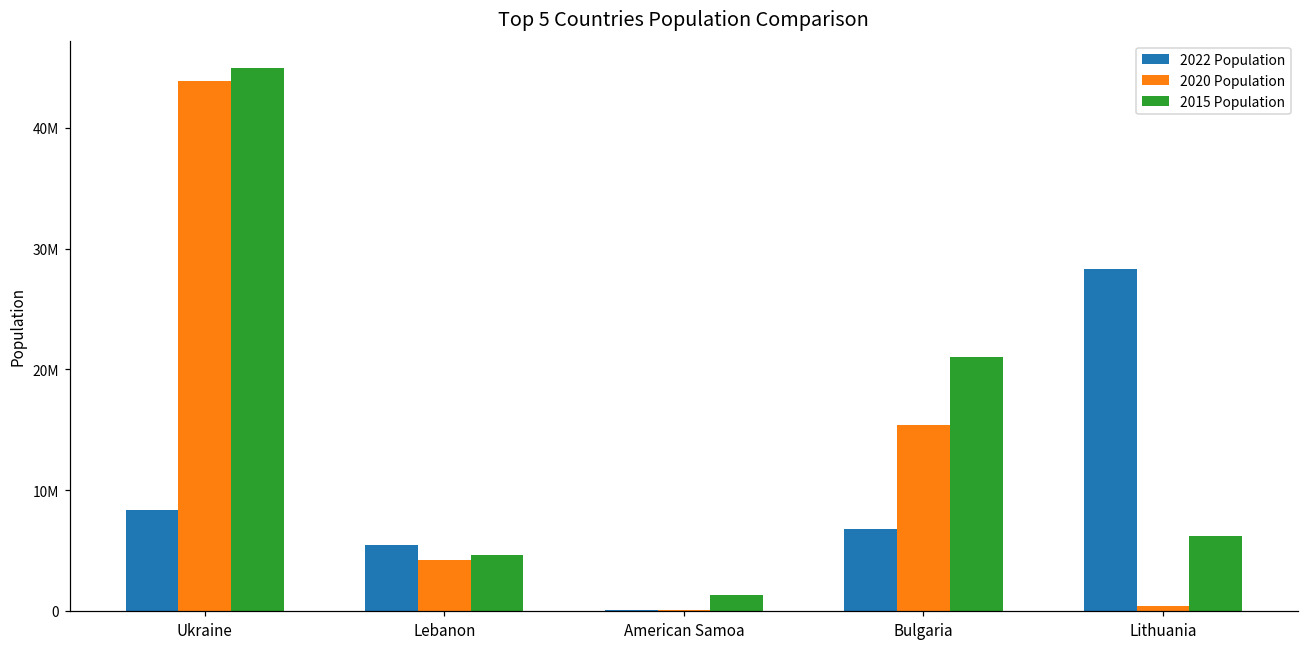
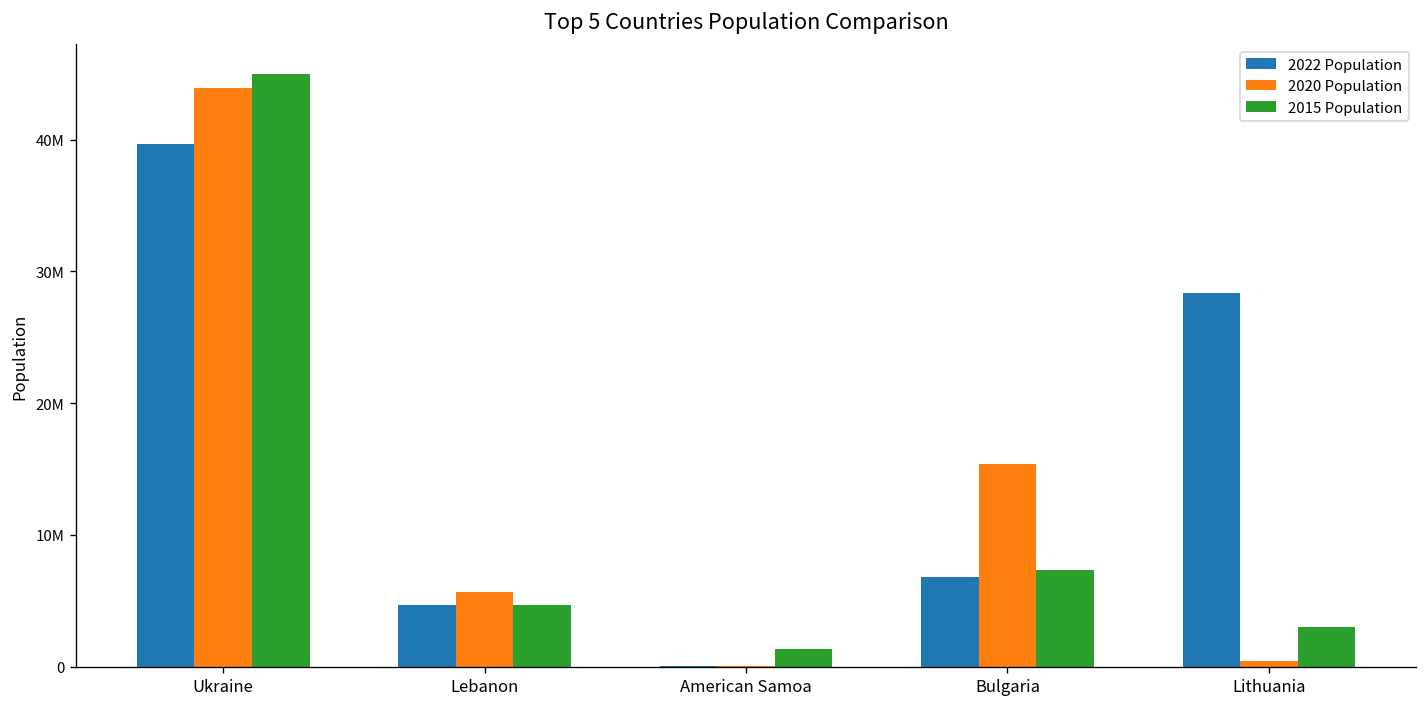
  {
    "2022 Population": {
-     "Ukraine": 8400000,
-     "Lebanon": 5500000,
+     "Ukraine": 39700000,
+     "Lebanon": 4700000,
      "Bulgaria": 6800000,
      "Lithuania": 28300000
    },
    "2020 Population": {
      "Ukraine": 43900000,
-     "Lebanon": 4200000,
+     "Lebanon": 5700000,
      "Bulgaria": 15400000,
      "Lithuania": 400000
    },
    "2015 Population": {
      "Ukraine": 45000000,
      "Lebanon": 4600000,
      "American Samoa": 1400000,
-     "Bulgaria": 21000000,
-     "Lithuania": 6200000
+     "Bulgaria": 7300000,
+     "Lithuania": 3000000
    }
  }
